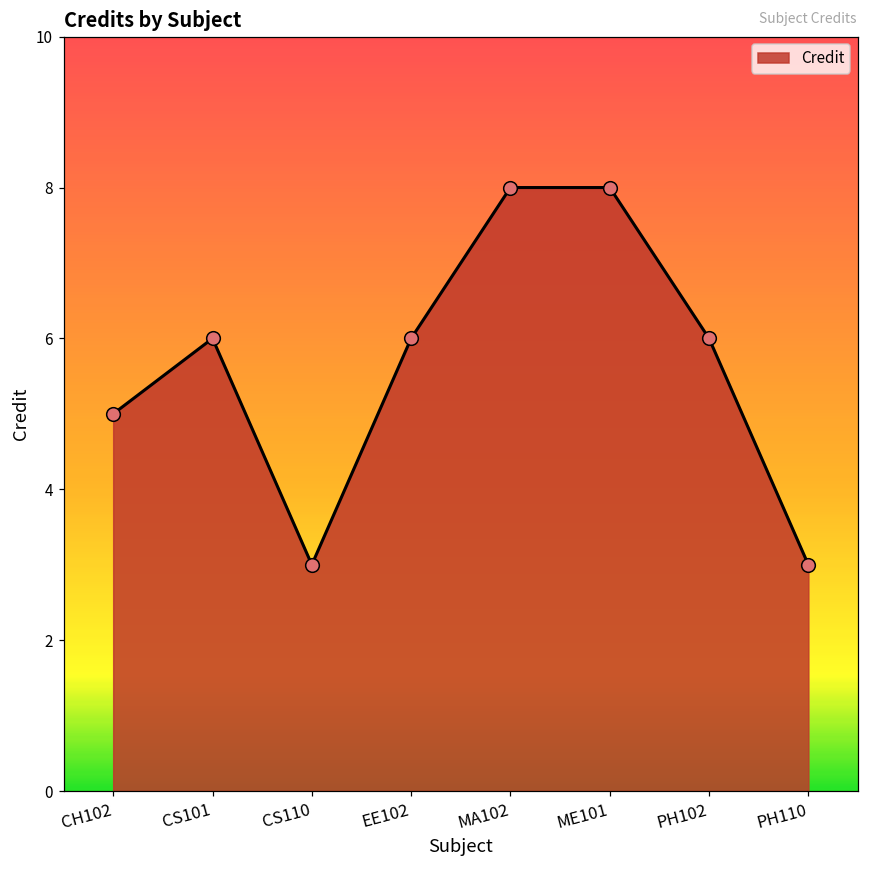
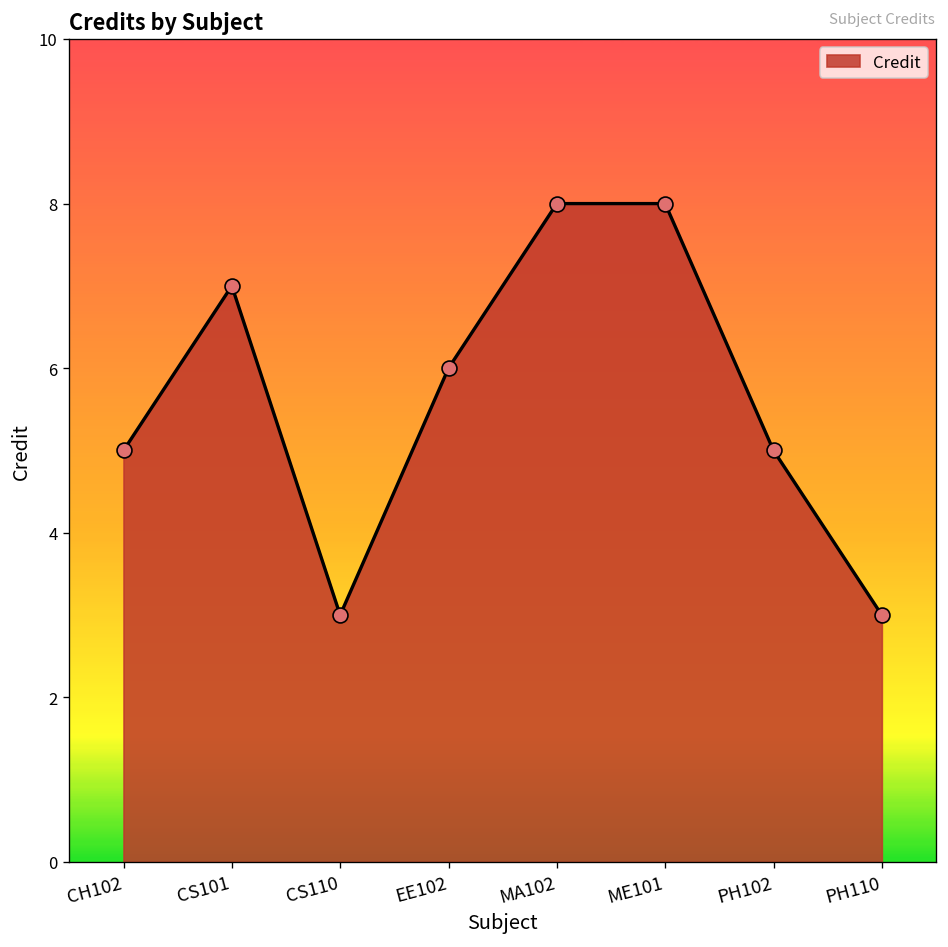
  {
    "CH102": 5,
-   "CS101": 6,
+   "CS101": 7,
    "CS110": 3,
    "EE102": 6,
    "MA102": 8,
    "ME101": 8,
-   "PH102": 6,
+   "PH102": 5,
    "PH110": 3
  }
